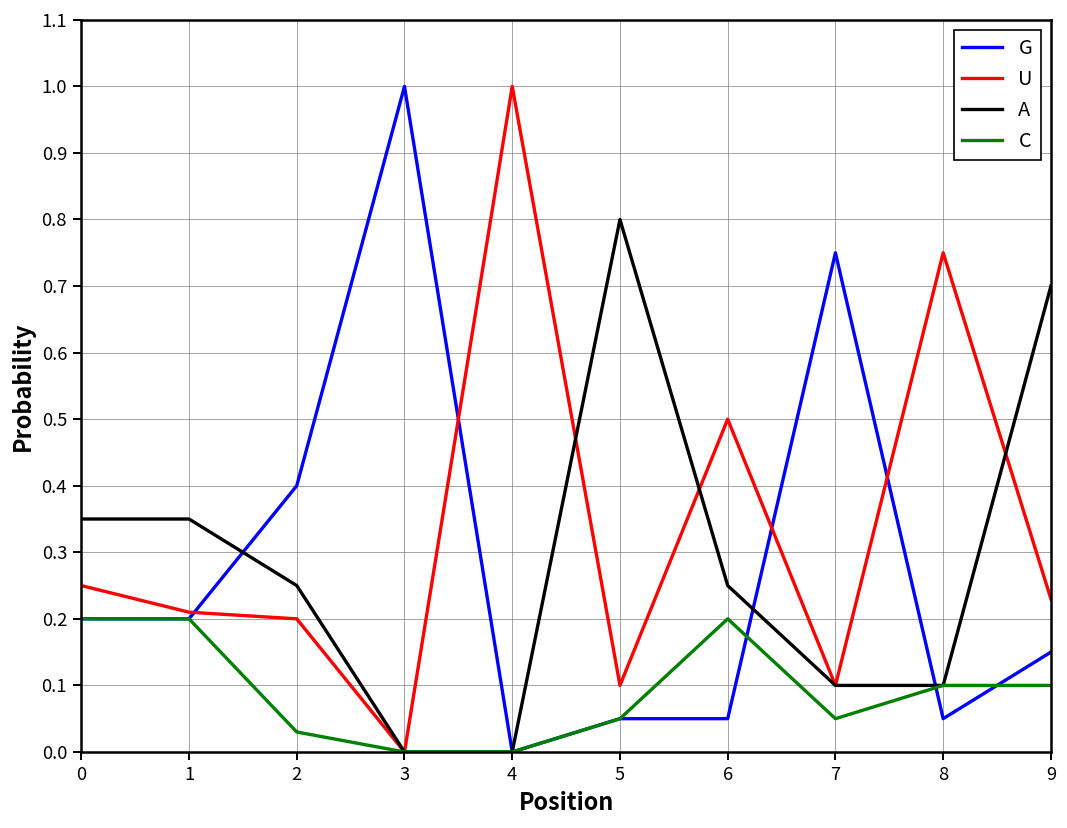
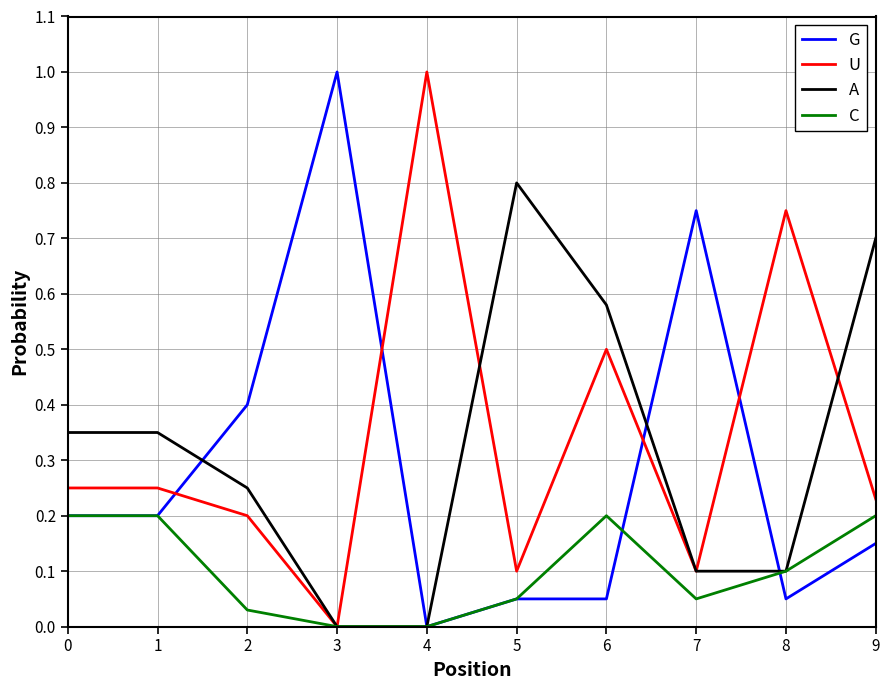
  {
    "G": {
      "2": 0.40,
      "3": 1.00,
      "6": 0.05,
      "7": 0.75,
      "8": 0.05,
      "9": 0.15
    },
    "U": {
      "0": 0.25,
-     "1": 0.21,
+     "1": 0.25,
      "2": 0.20,
      "4": 1.00,
      "5": 0.10,
      "6": 0.50,
      "8": 0.75,
      "9": 0.23
    },
    "A": {
      "0": 0.35,
      "1": 0.35,
      "2": 0.25,
      "5": 0.80,
-     "6": 0.25,
+     "6": 0.58,
      "9": 0.70
    },
    "C": {
      "2": 0.03,
      "6": 0.2,
      "7": 0.05,
-     "9": 0.1
+     "9": 0.2
    }
  }
